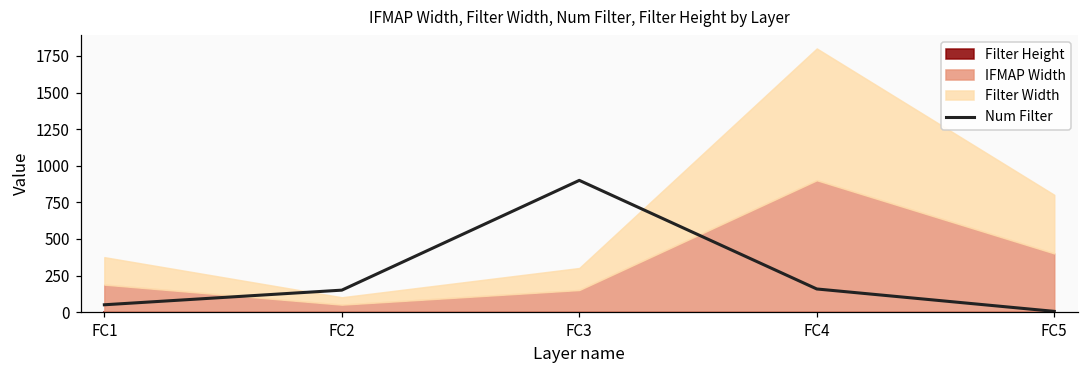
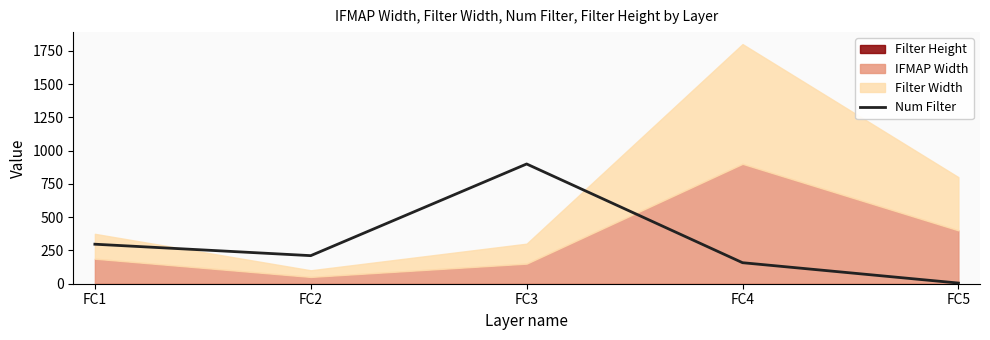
  {
    "Num Filter": {
-     "FC1": 50,
-     "FC2": 150,
+     "FC1": 300,
+     "FC2": 210,
      "FC3": 900,
      "FC4": 160
    },
    "IFMAP Width": {
      "FC1": 190,
      "FC2": 50,
      "FC3": 150,
      "FC4": 900,
      "FC5": 400
    },
    "Filter Width": {
      "FC1": 190,
      "FC2": 50,
      "FC3": 150,
      "FC4": 900,
      "FC5": 400
    }
  }
